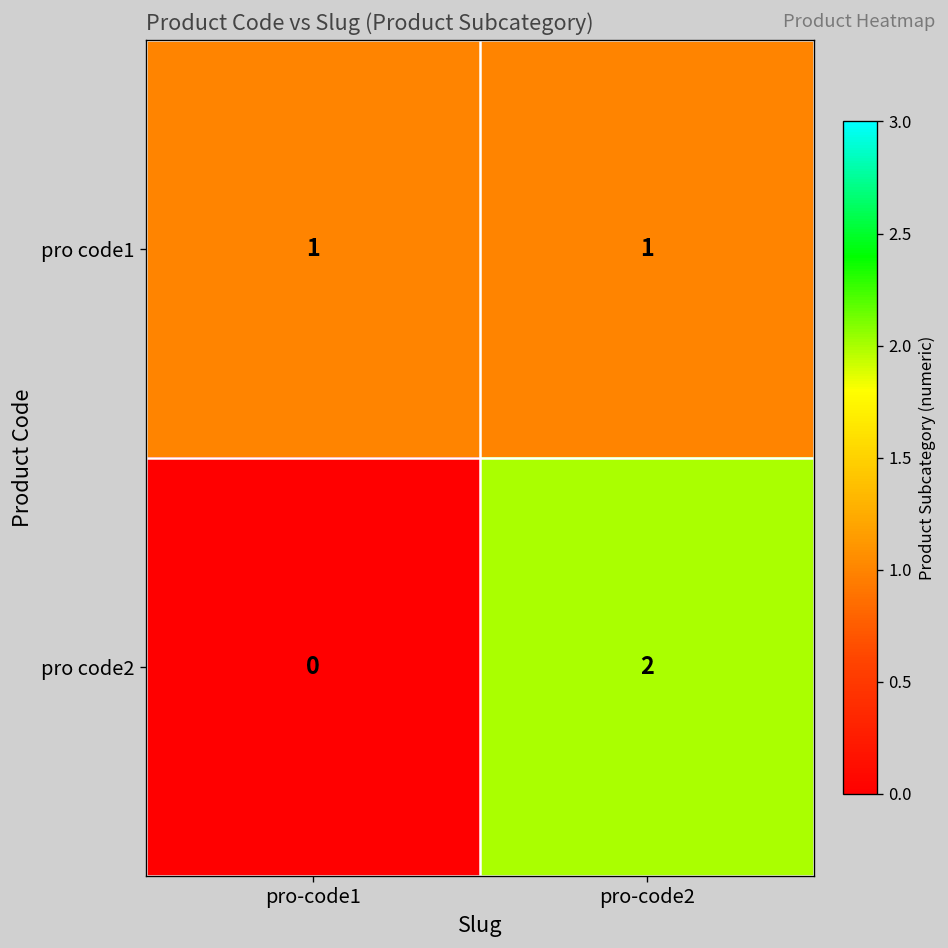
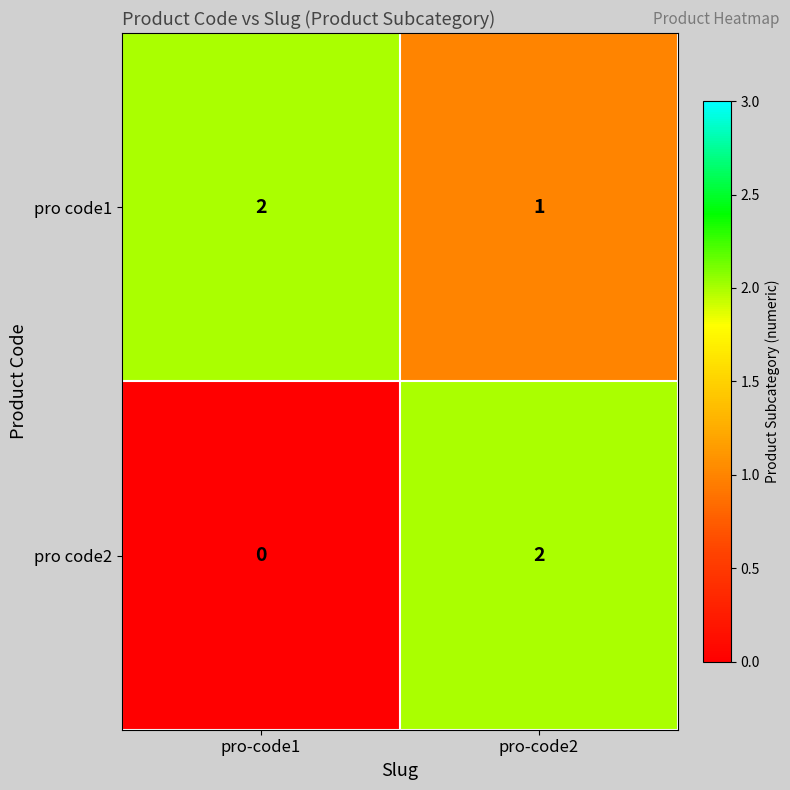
  {
    "pro code1": {
-     "pro-code1": 1,
+     "pro-code1": 2,
      "pro-code2": 1
    },
    "pro code2": {
      "pro-code1": 0,
      "pro-code2": 2
    }
  }
